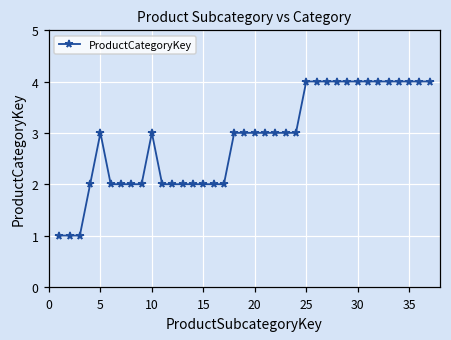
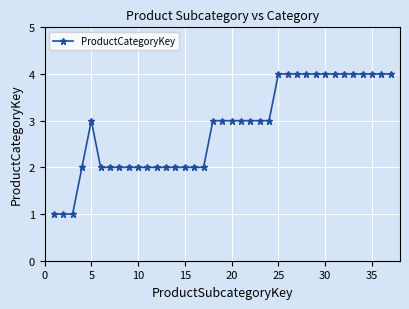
  {
    "5": 3,
-   "10": 3,
+   "10": 2,
    "15": 2,
    "20": 3,
    "25": 4,
    "30": 4,
    "35": 4
  }
